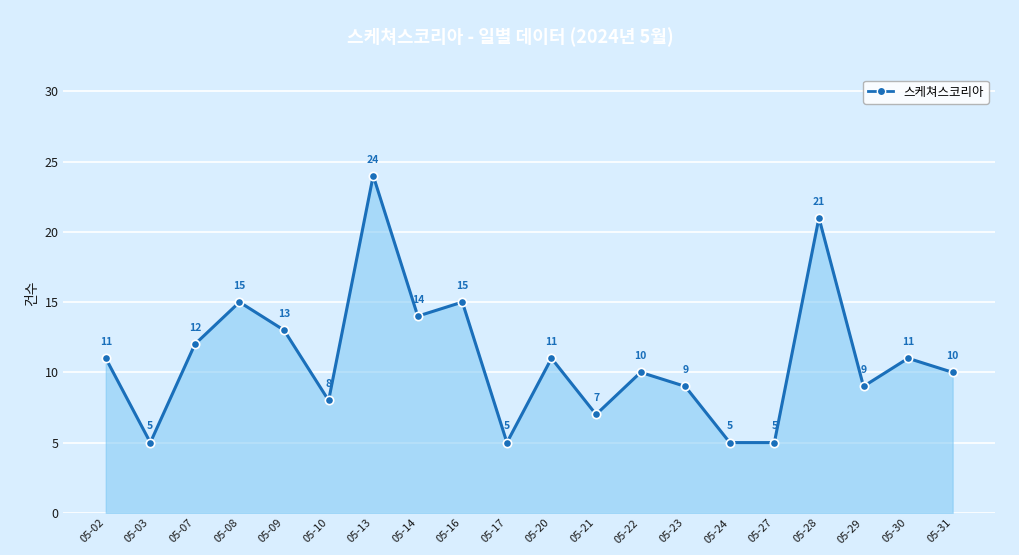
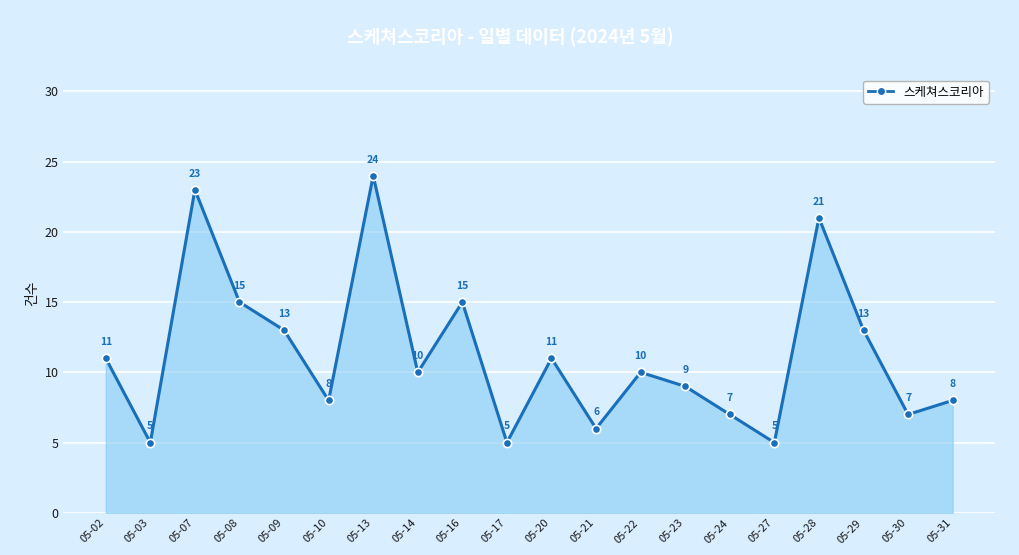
  {
    "05-02": 11,
    "05-03": 5,
-   "05-07": 12,
+   "05-07": 23,
    "05-08": 15,
    "05-09": 13,
    "05-10": 8,
    "05-13": 24,
-   "05-14": 14,
+   "05-14": 10,
    "05-16": 15,
    "05-17": 5,
    "05-20": 11,
-   "05-21": 7,
+   "05-21": 6,
    "05-22": 10,
    "05-23": 9,
-   "05-24": 5,
+   "05-24": 7,
    "05-27": 5,
    "05-28": 21,
-   "05-29": 9,
-   "05-30": 11,
-   "05-31": 10
+   "05-29": 13,
+   "05-30": 7,
+   "05-31": 8
  }
